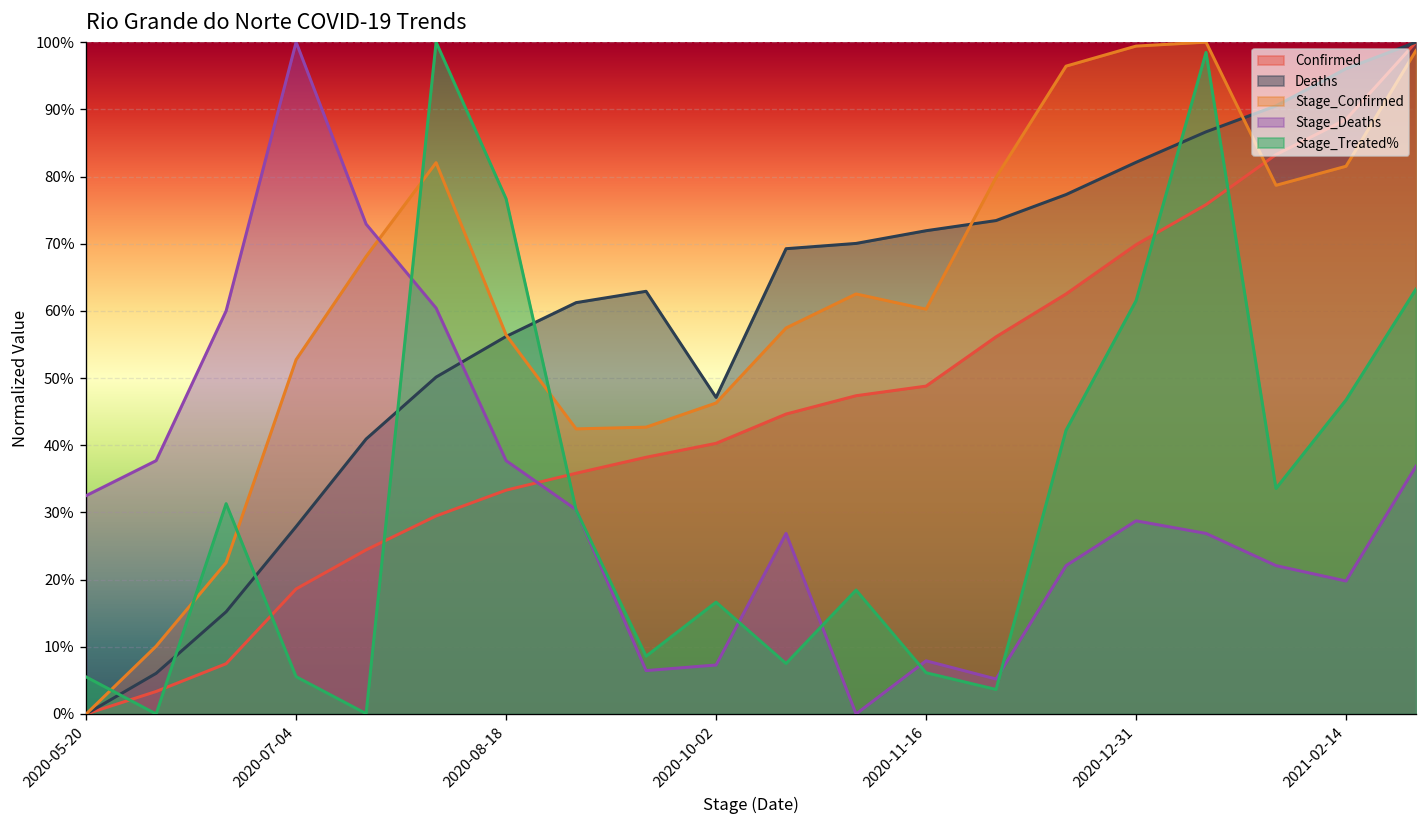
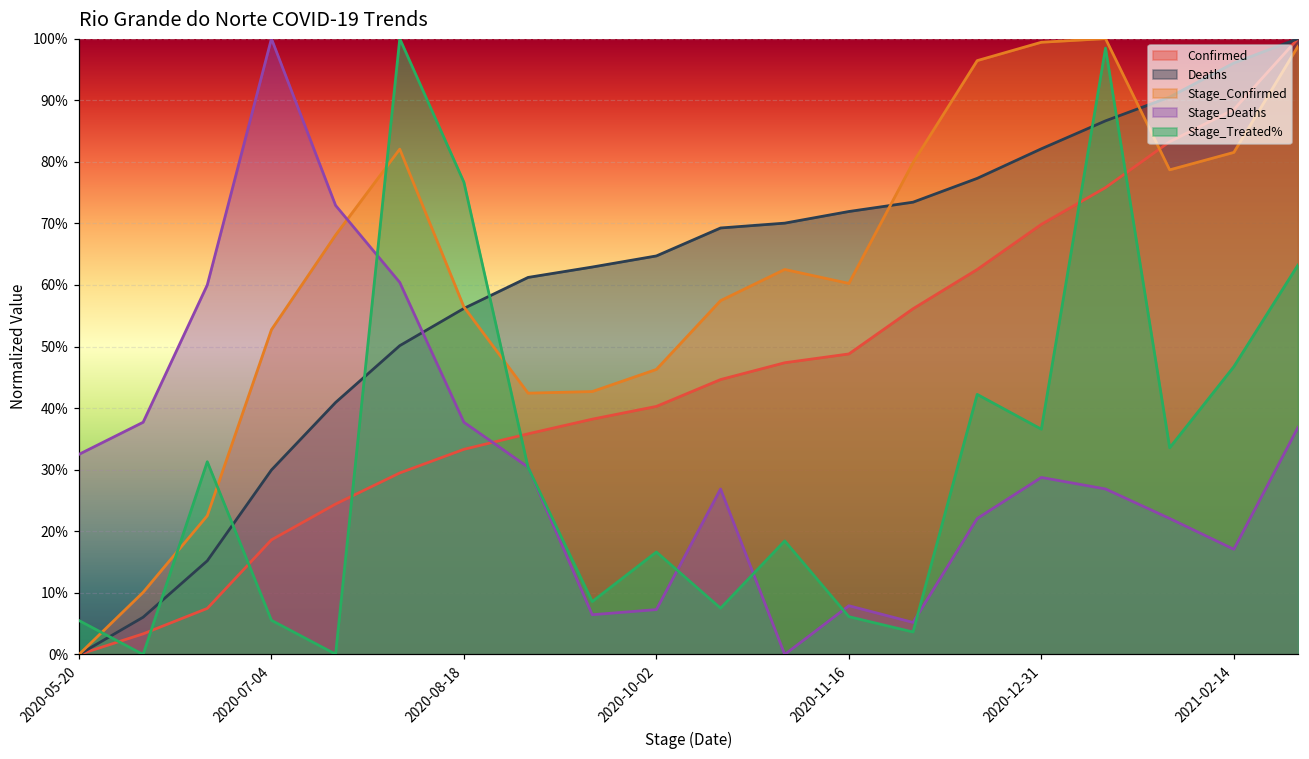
  {
    "Deaths": {
-     "2020-07-04": "28%",
-     "2020-10-02": "47%",
+     "2020-07-04": "30%",
+     "2020-10-02": "65%",
      "2020-11-16": "72%",
      "2020-12-31": "82%"
    },
    "Stage_Deaths": {
      "2020-05-20": "33%",
      "2020-07-04": "100%",
      "2020-08-18": "38%",
      "2020-10-02": "7%",
      "2020-11-16": "8%",
      "2020-12-31": "29%",
-     "2021-02-14": "20%"
+     "2021-02-14": "17%"
    },
    "Stage_Treated%": {
      "2020-05-20": "6%",
      "2020-07-04": "6%",
      "2020-08-18": "77%",
      "2020-10-02": "17%",
      "2020-11-16": "6%",
-     "2020-12-31": "62%",
+     "2020-12-31": "37%",
      "2021-02-14": "47%"
    }
  }
